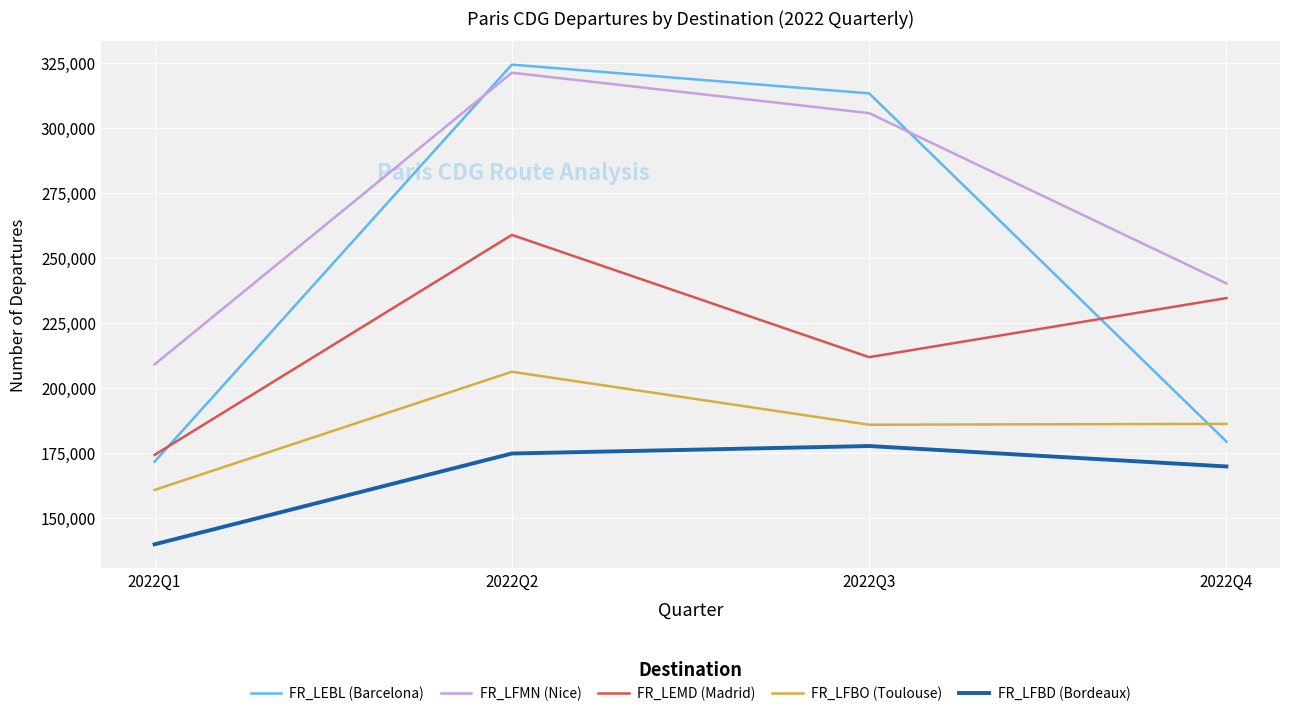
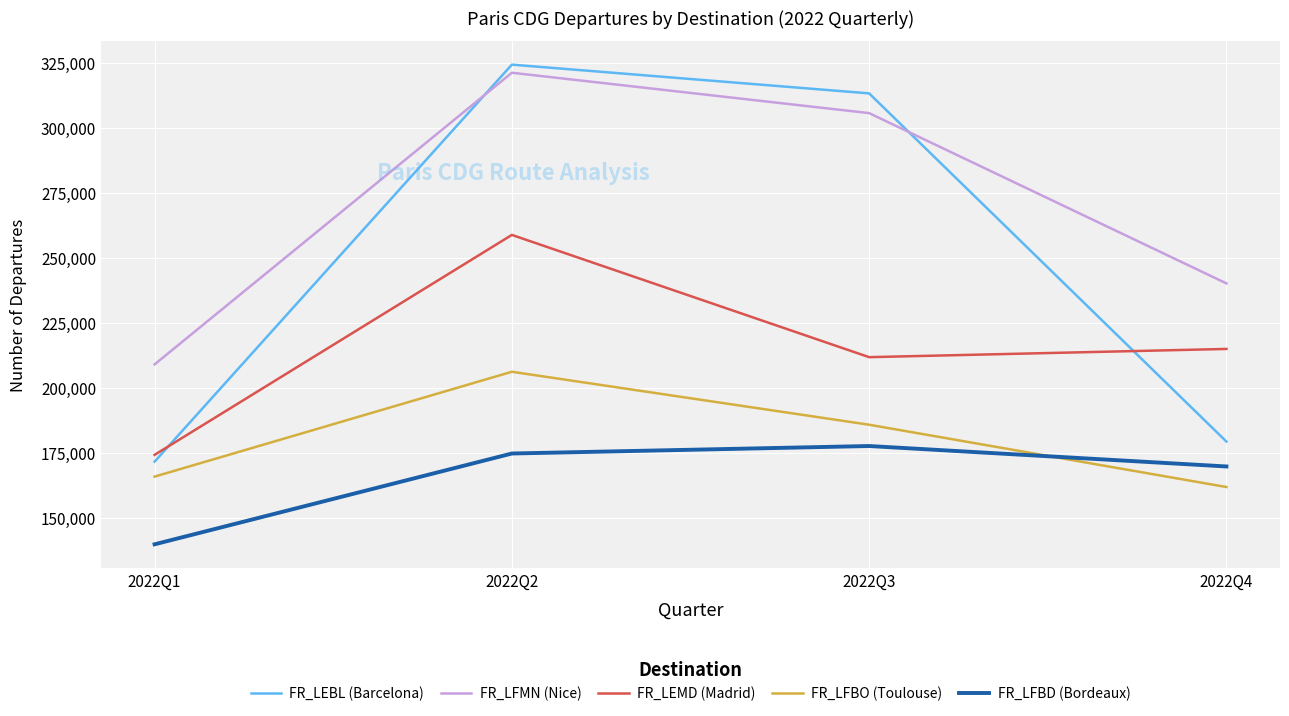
  {
    "FR_LEBL (Barcelona)": {
      "2022Q1": "172,000",
      "2022Q2": "324,000",
      "2022Q3": "313,000",
      "2022Q4": "179,000"
    },
    "FR_LFMN (Nice)": {
      "2022Q1": "209,000",
      "2022Q2": "321,000",
      "2022Q3": "306,000",
      "2022Q4": "240,000"
    },
    "FR_LEMD (Madrid)": {
      "2022Q1": "174,000",
      "2022Q2": "259,000",
      "2022Q3": "212,000",
-     "2022Q4": "235,000"
+     "2022Q4": "215,000"
    },
    "FR_LFBO (Toulouse)": {
-     "2022Q1": "161,000",
+     "2022Q1": "166,000",
      "2022Q2": "206,000",
      "2022Q3": "186,000",
-     "2022Q4": "186,000"
+     "2022Q4": "162,000"
    },
    "FR_LFBD (Bordeaux)": {
      "2022Q1": "140,000",
      "2022Q2": "175,000",
      "2022Q3": "178,000",
      "2022Q4": "170,000"
    }
  }
